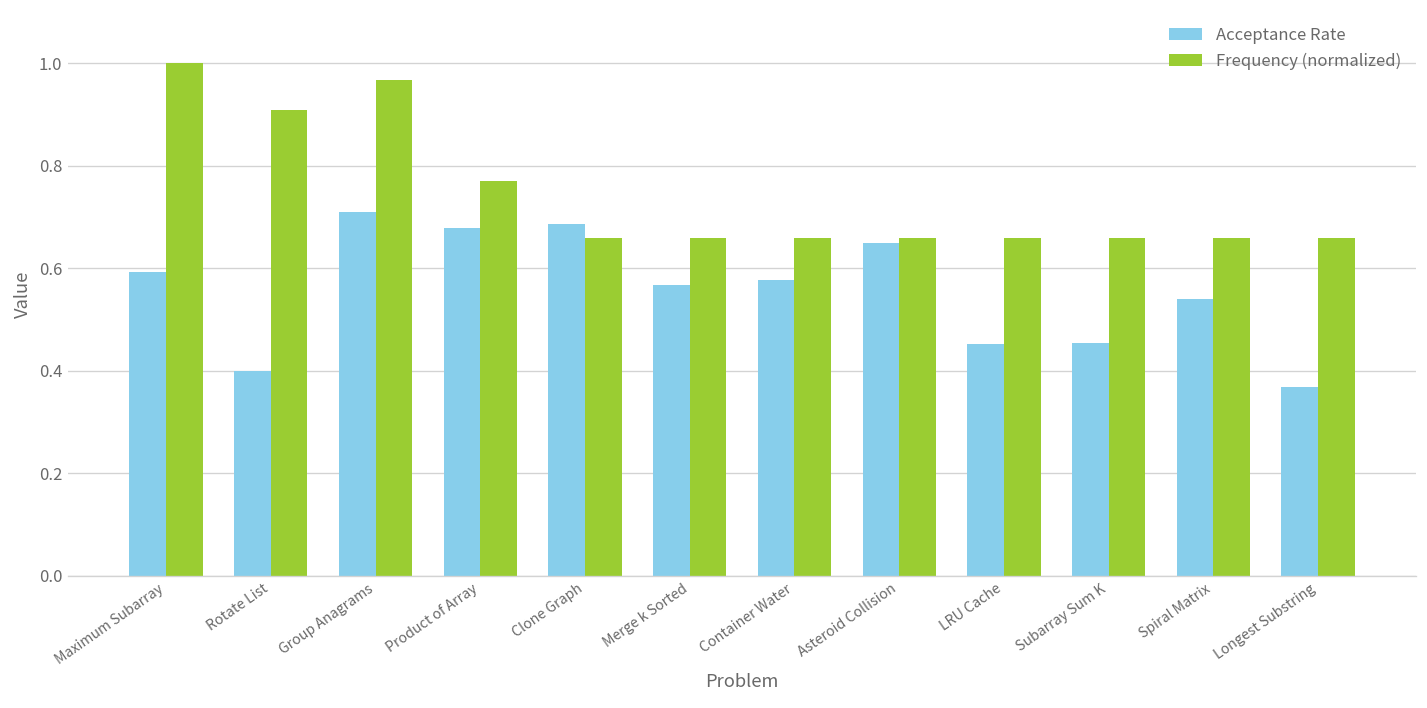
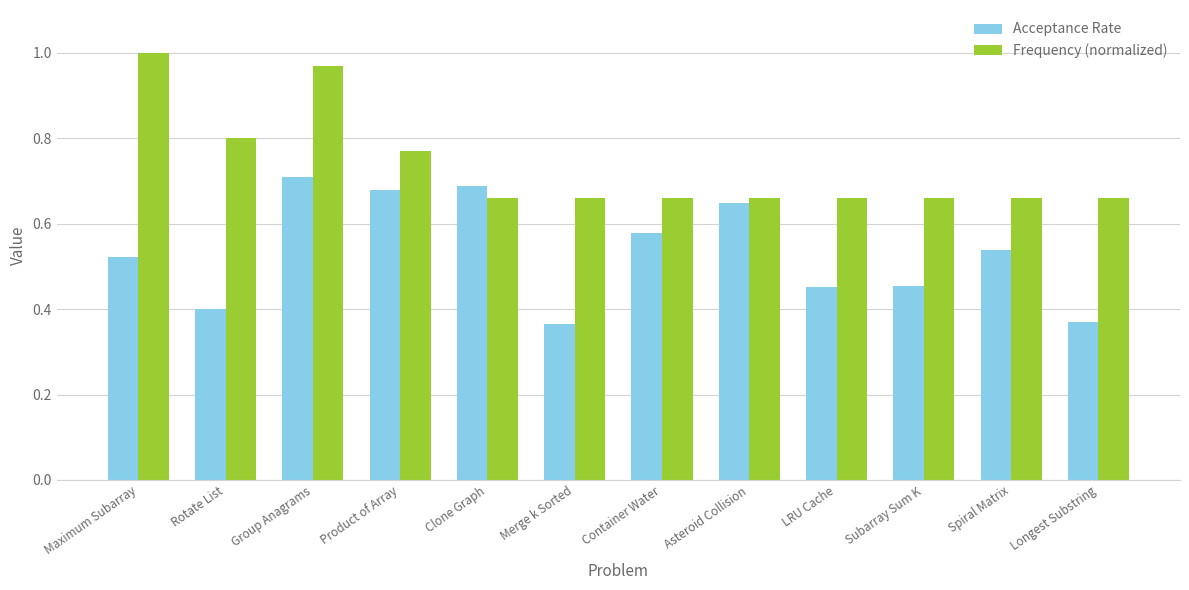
  {
    "Acceptance Rate": {
-     "Maximum Subarray": 0.59,
+     "Maximum Subarray": 0.52,
      "Rotate List": 0.40,
      "Group Anagrams": 0.71,
      "Product of Array": 0.68,
      "Clone Graph": 0.69,
-     "Merge k Sorted": 0.57,
+     "Merge k Sorted": 0.37,
      "Container Water": 0.58,
      "Asteroid Collision": 0.65,
      "LRU Cache": 0.45,
      "Subarray Sum K": 0.45,
      "Spiral Matrix": 0.54,
      "Longest Substring": 0.37
    },
    "Frequency (normalized)": {
      "Maximum Subarray": 1.00,
-     "Rotate List": 0.91,
+     "Rotate List": 0.80,
      "Group Anagrams": 0.97,
      "Product of Array": 0.77,
      "Clone Graph": 0.66,
      "Merge k Sorted": 0.66,
      "Container Water": 0.66,
      "Asteroid Collision": 0.66,
      "LRU Cache": 0.66,
      "Subarray Sum K": 0.66,
      "Spiral Matrix": 0.66,
      "Longest Substring": 0.66
    }
  }
